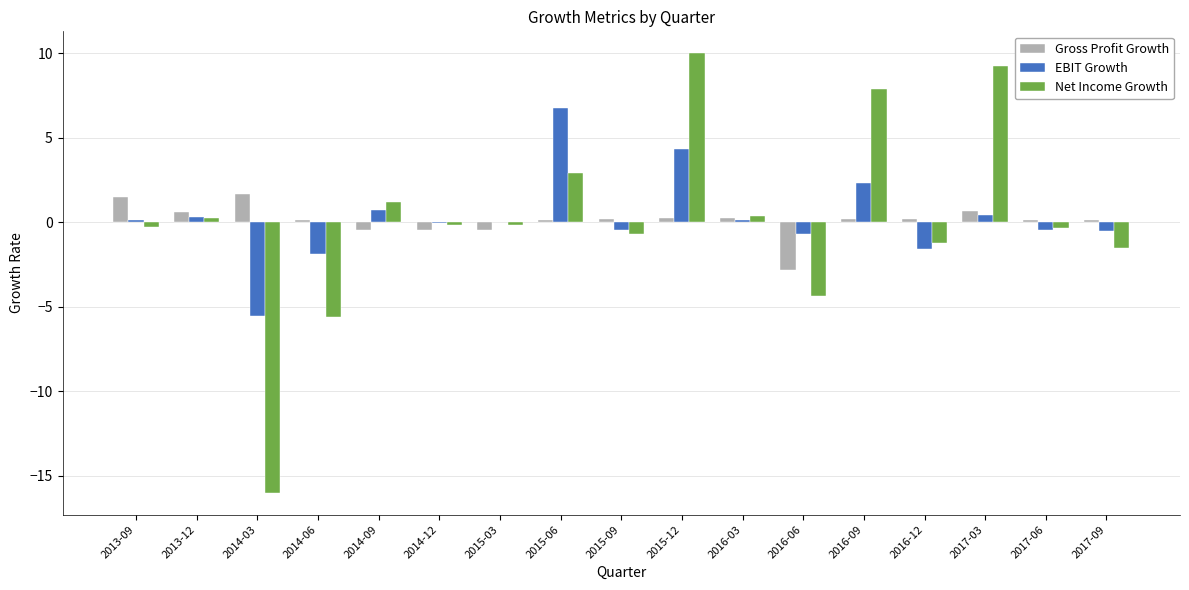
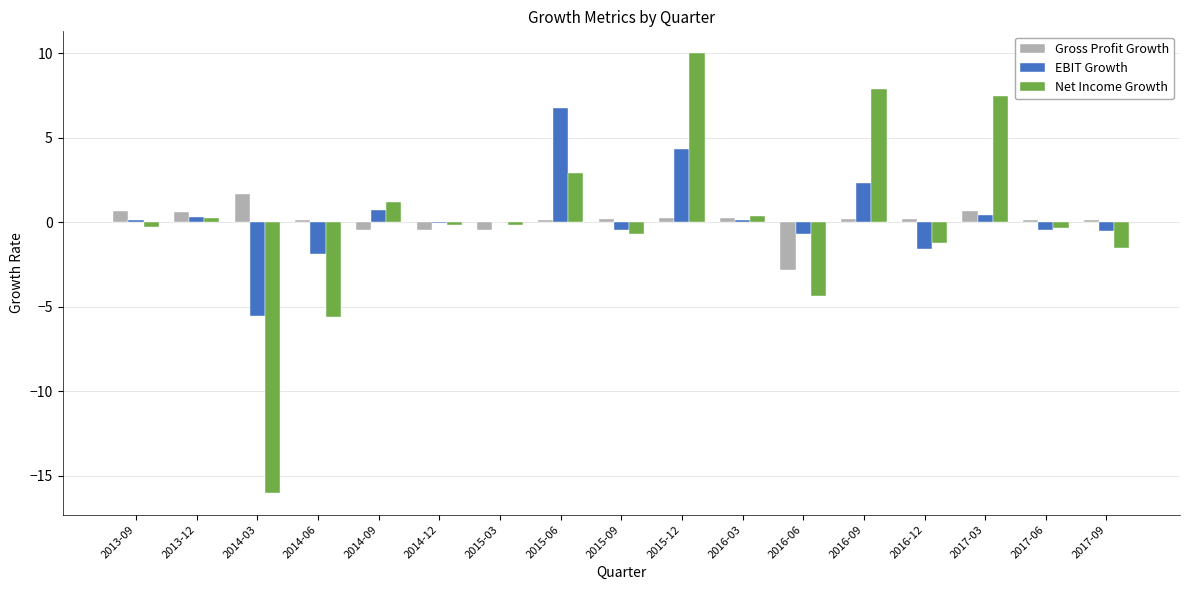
  {
    "Gross Profit Growth": {
-     "2013-09": 1.5,
+     "2013-09": 0.7,
      "2013-12": 0.6,
      "2014-03": 1.7,
      "2014-09": -0.4,
      "2014-12": -0.5,
      "2015-03": -0.5,
      "2015-09": 0.2,
      "2015-12": 0.3,
      "2016-03": 0.2,
      "2016-06": -2.8,
      "2016-09": 0.2,
      "2016-12": 0.2,
      "2017-03": 0.6,
      "2017-09": 0.2
    },
    "EBIT Growth": {
      "2013-12": 0.3,
      "2014-03": -5.5,
      "2014-06": -1.9,
      "2014-09": 0.7,
      "2015-06": 6.8,
      "2015-09": -0.5,
      "2015-12": 4.3,
      "2016-03": 0.2,
      "2016-06": -0.7,
      "2016-09": 2.3,
      "2016-12": -1.6,
      "2017-03": 0.4,
      "2017-06": -0.5,
      "2017-09": -0.5
    },
    "Net Income Growth": {
      "2013-09": -0.2,
      "2013-12": 0.2,
      "2014-03": -16.0,
      "2014-06": -5.6,
      "2014-09": 1.2,
      "2014-12": -0.2,
      "2015-06": 2.9,
      "2015-09": -0.7,
      "2015-12": 10.0,
      "2016-03": 0.3,
      "2016-06": -4.3,
      "2016-09": 7.9,
      "2016-12": -1.2,
-     "2017-03": 9.2,
+     "2017-03": 7.5,
      "2017-06": -0.4,
      "2017-09": -1.5
    }
  }
